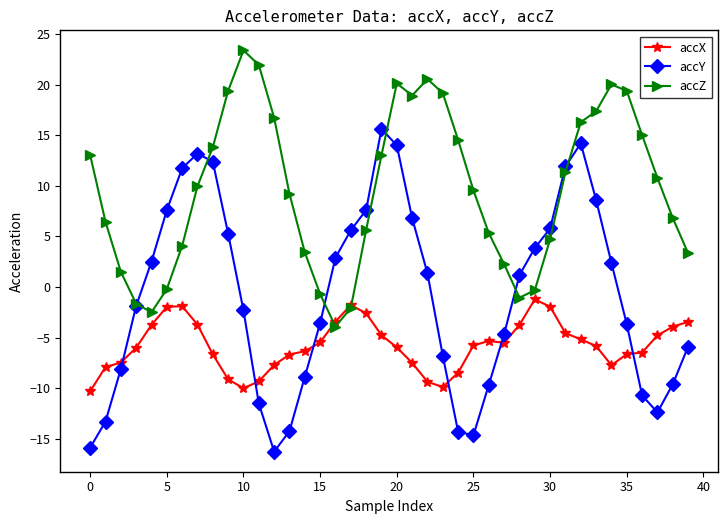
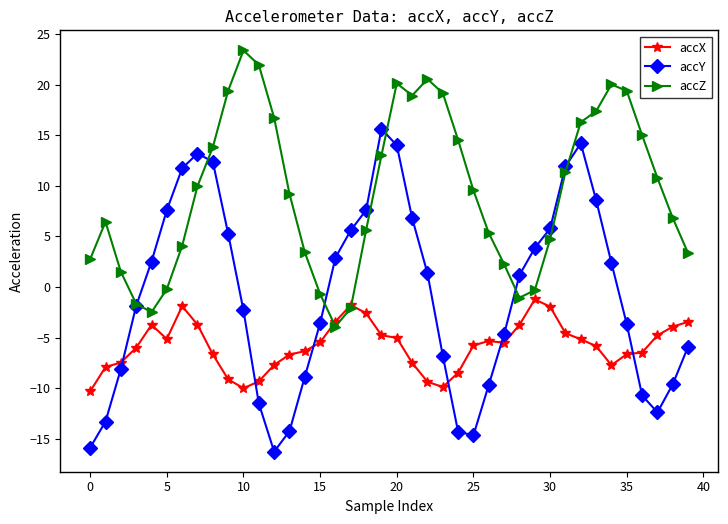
  {
    "accX": {
      "0": -10.3,
-     "5": -2.0,
+     "5": -5.1,
      "10": -10.0,
      "15": -5.5,
-     "20": -6.0,
+     "20": -5.0,
      "25": -5.8,
      "30": -1.9,
      "35": -6.6
    },
    "accY": {
      "0": -15.9,
      "5": 7.6,
      "10": -2.3,
      "15": -3.6,
      "20": 14.0,
      "25": -14.6,
      "30": 5.8,
      "35": -3.7
    },
    "accZ": {
-     "0": 13.0,
+     "0": 2.8,
      "5": -0.2,
      "10": 23.4,
      "15": -0.7,
      "20": 20.1,
      "25": 9.5,
      "30": 4.7,
      "35": 19.4
    }
  }
